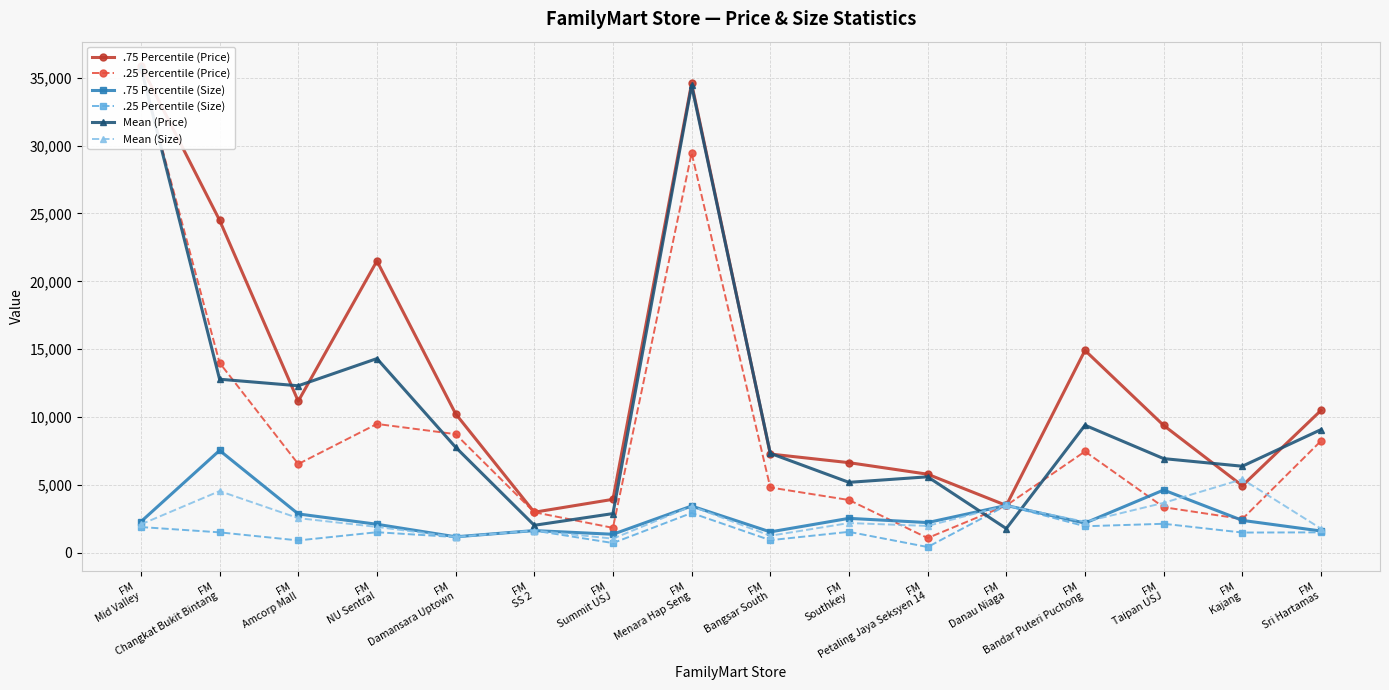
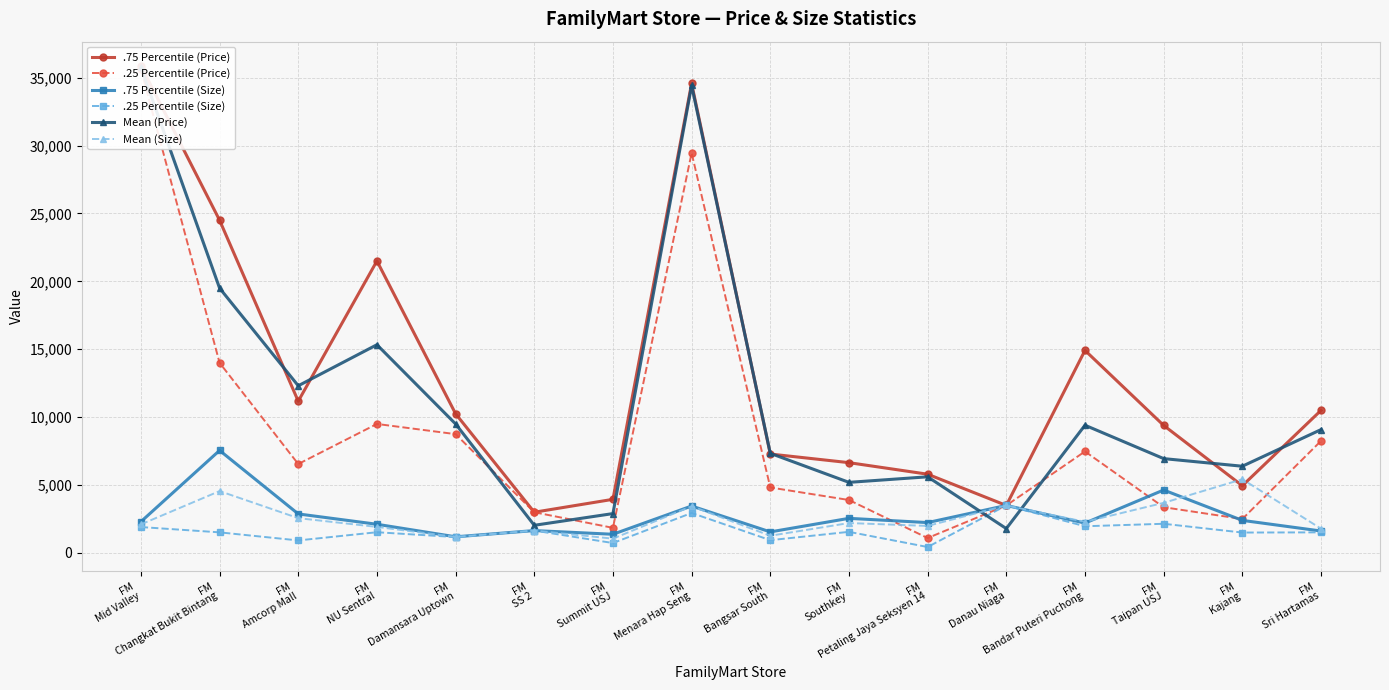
  {
    ".75 Percentile (Size)": {
      "FM Mid Valley": "2,300",
      "FM Changkat Bukit Bintang": "7,600",
      "FM Amcorp Mall": "2,900",
      "FM NU Sentral": "2,100",
      "FM Summit USJ": "1,400",
      "FM Bangsar South": "1,600",
      "FM Southkey": "2,600",
      "FM Petaling Jaya Seksyen 14": "2,200",
      "FM Taipan USJ": "4,600"
    },
    "Mean (Price)": {
-     "FM Changkat Bukit Bintang": "12,800",
+     "FM Changkat Bukit Bintang": "19,500",
      "FM Amcorp Mall": "12,300",
-     "FM NU Sentral": "14,300",
-     "FM Damansara Uptown": "7,800",
+     "FM NU Sentral": "15,300",
+     "FM Damansara Uptown": "9,500",
      "FM SS 2": "2,000",
      "FM Summit USJ": "2,900",
      "FM Southkey": "5,200",
      "FM Petaling Jaya Seksyen 14": "5,600",
      "FM Danau Niaga": "1,800",
      "FM Bandar Puteri Puchong": "9,400",
      "FM Taipan USJ": "6,900",
      "FM Kajang": "6,400",
      "FM Sri Hartamas": "9,100"
    }
  }
